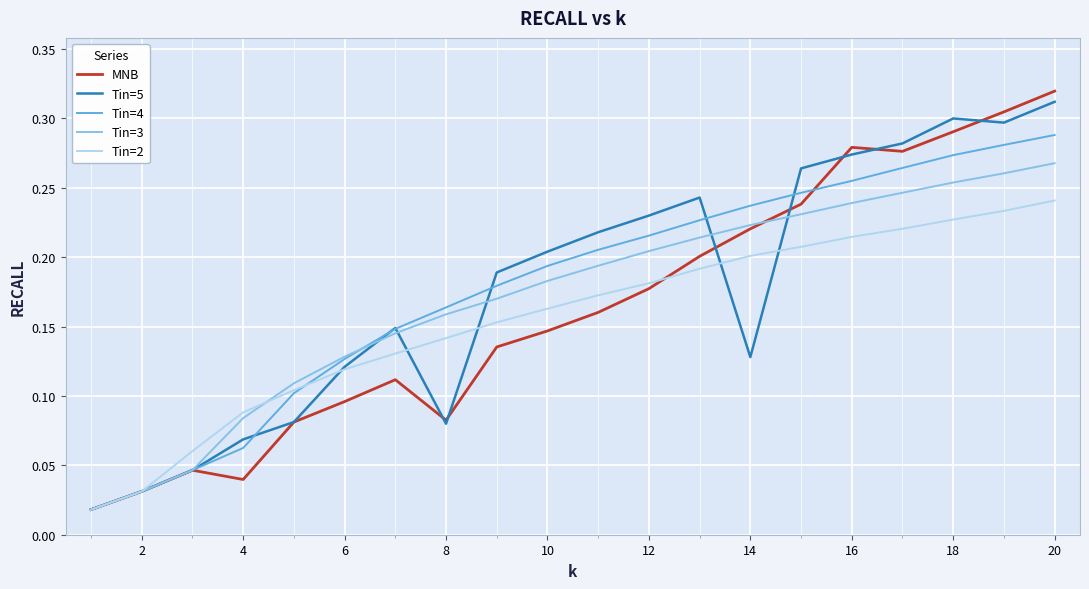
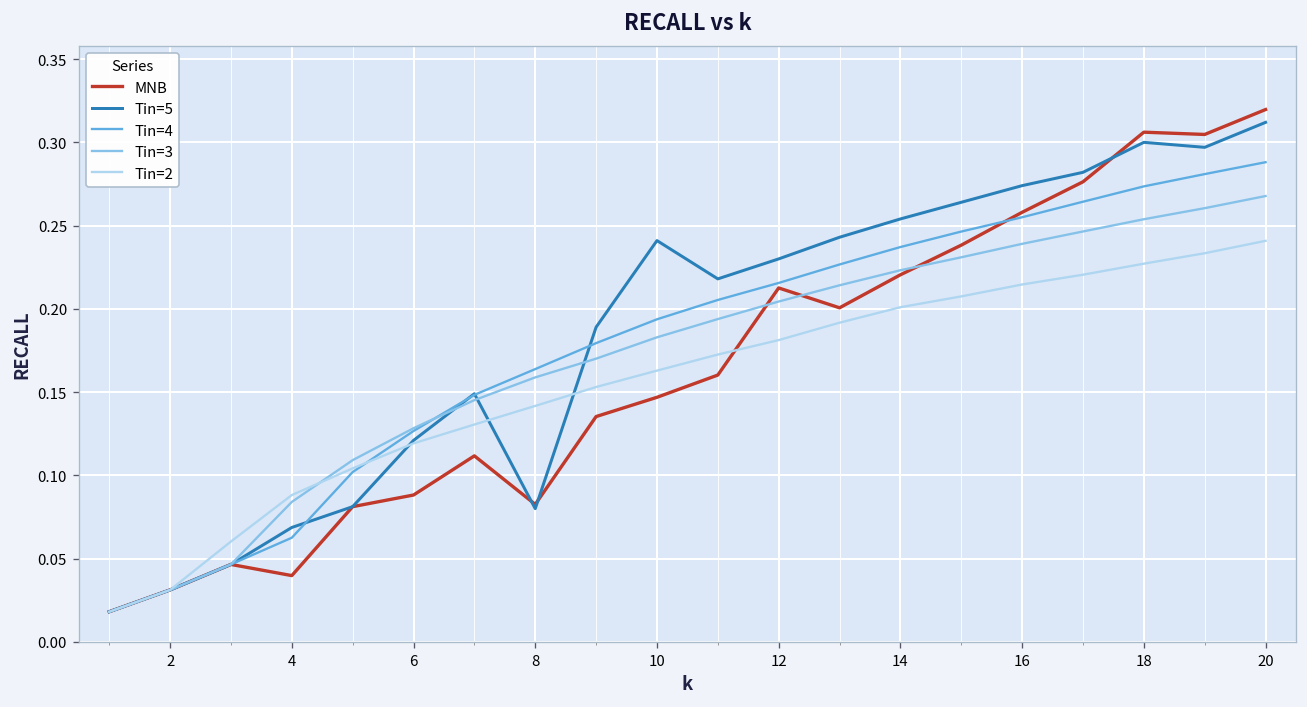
  {
    "MNB": {
      "4": 0.040,
-     "6": 0.096,
+     "6": 0.088,
      "8": 0.083,
      "10": 0.147,
-     "12": 0.177,
+     "12": 0.213,
      "14": 0.220,
-     "16": 0.279,
-     "18": 0.290,
+     "16": 0.258,
+     "18": 0.306,
      "20": 0.320
    },
    "Tin=5": {
      "4": 0.069,
      "8": 0.080,
-     "10": 0.204,
+     "10": 0.241,
      "12": 0.230,
-     "14": 0.128,
+     "14": 0.254,
      "16": 0.274,
      "18": 0.300,
      "20": 0.312
    }
  }
